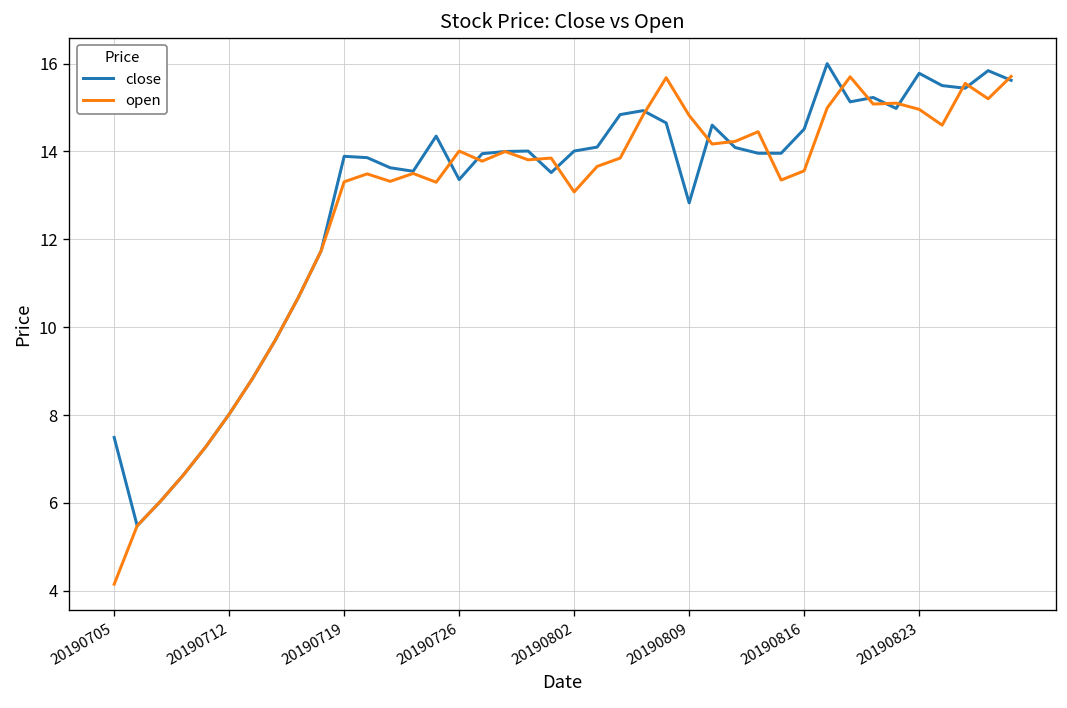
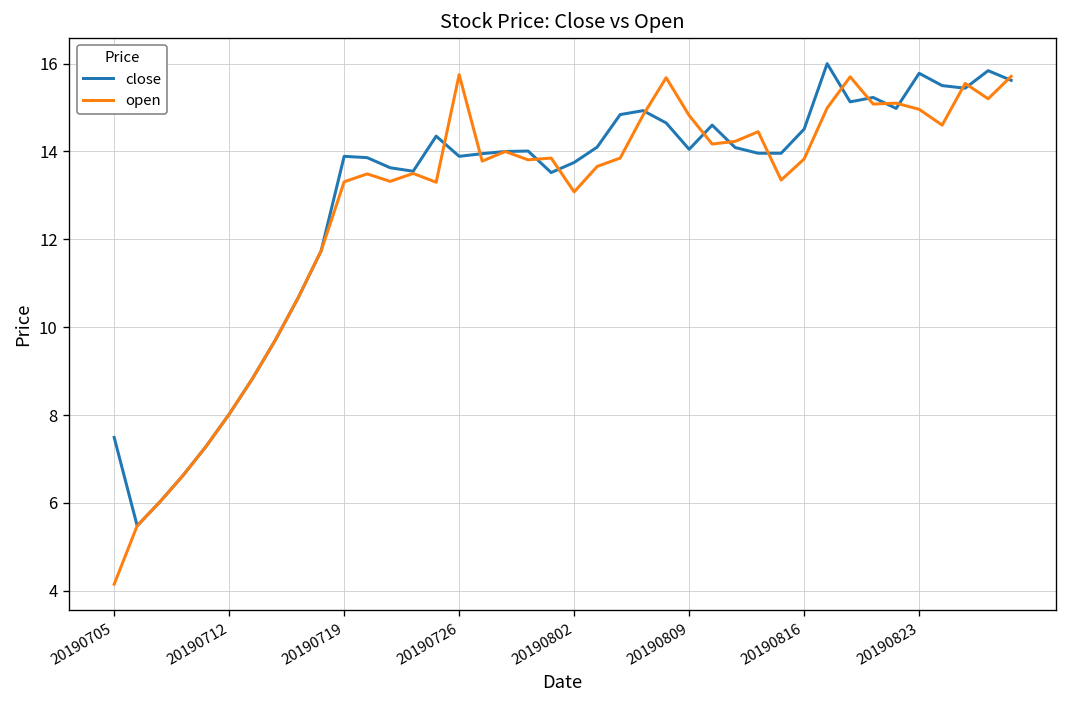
  {
    "close": {
      "20190705": 7.5,
      "20190719": 13.9,
-     "20190726": 13.4,
-     "20190802": 14.0,
-     "20190809": 12.8,
+     "20190726": 13.9,
+     "20190802": 13.8,
+     "20190809": 14.1,
      "20190816": 14.5,
      "20190823": 15.8
    },
    "open": {
      "20190705": 4.2,
      "20190719": 13.3,
-     "20190726": 14.0,
+     "20190726": 15.8,
      "20190802": 13.1,
      "20190809": 14.8,
-     "20190816": 13.6,
+     "20190816": 13.8,
      "20190823": 15.0
    }
  }
